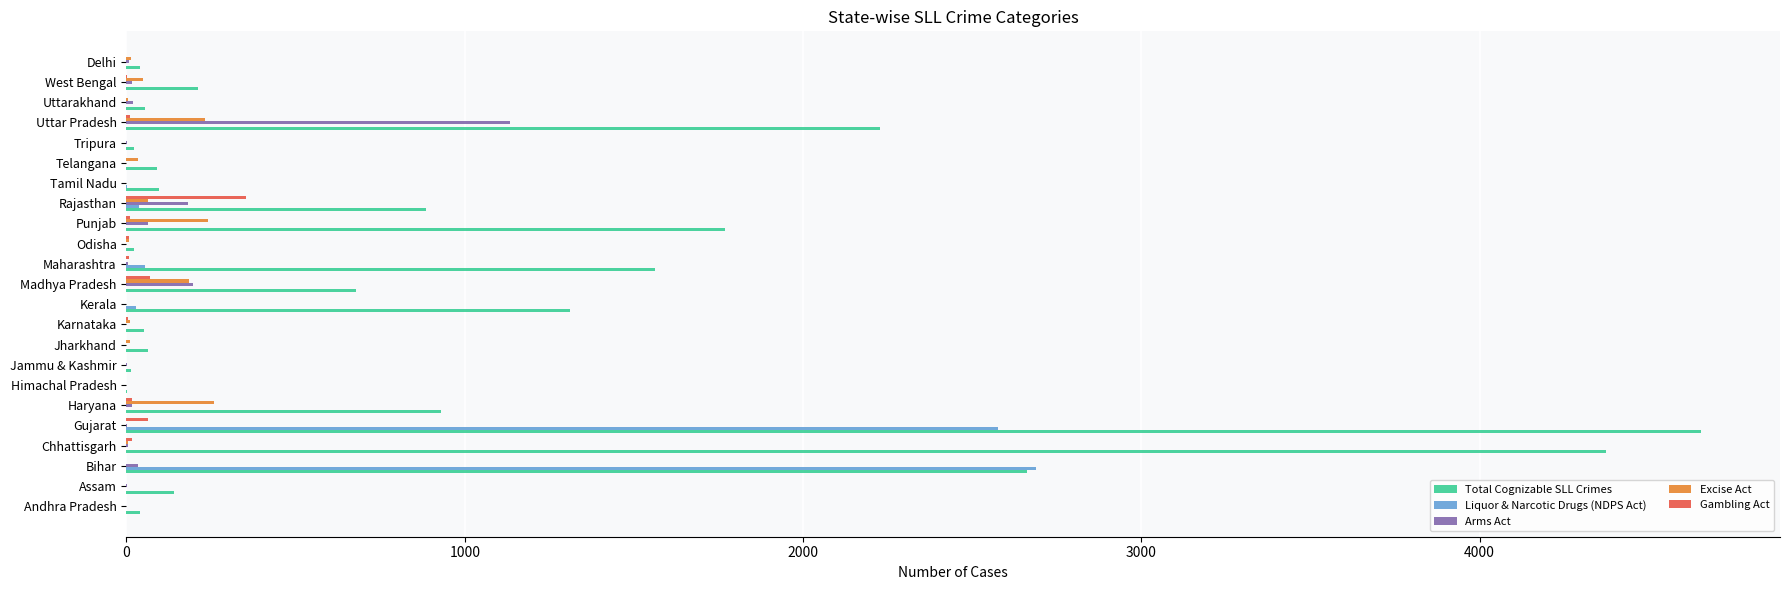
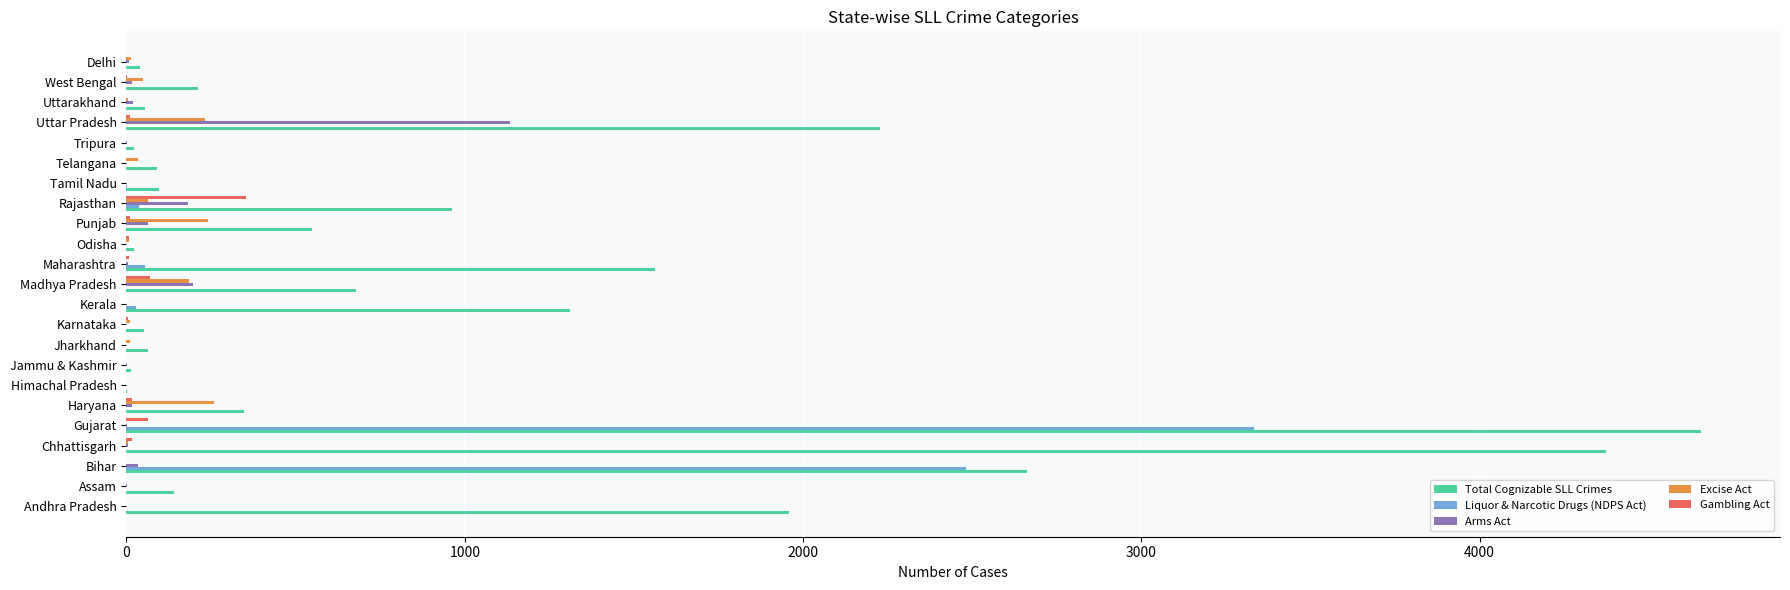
  {
    "Total Cognizable SLL Crimes": {
      "Delhi": 40,
      "West Bengal": 210,
      "Uttarakhand": 60,
      "Uttar Pradesh": 2230,
      "Tripura": 20,
      "Telangana": 90,
      "Tamil Nadu": 100,
-     "Rajasthan": 880,
-     "Punjab": 1770,
+     "Rajasthan": 960,
+     "Punjab": 550,
      "Odisha": 20,
      "Maharashtra": 1560,
      "Madhya Pradesh": 680,
      "Kerala": 1310,
      "Karnataka": 50,
      "Jharkhand": 60,
      "Jammu & Kashmir": 10,
-     "Haryana": 930,
+     "Haryana": 350,
      "Gujarat": 4660,
      "Chhattisgarh": 4370,
      "Bihar": 2660,
      "Assam": 140,
-     "Andhra Pradesh": 40
+     "Andhra Pradesh": 1960
    },
    "Liquor & Narcotic Drugs (NDPS Act)": {
      "Delhi": 0,
      "West Bengal": 0,
      "Uttarakhand": 0,
      "Uttar Pradesh": 0,
      "Tripura": 0,
      "Telangana": 0,
      "Rajasthan": 40,
      "Punjab": 0,
      "Odisha": 0,
      "Maharashtra": 60,
      "Madhya Pradesh": 0,
      "Kerala": 30,
      "Karnataka": 0,
      "Jharkhand": 0,
      "Jammu & Kashmir": 0,
      "Himachal Pradesh": 0,
      "Haryana": 0,
-     "Gujarat": 2580,
+     "Gujarat": 3330,
      "Chhattisgarh": 0,
-     "Bihar": 2690,
+     "Bihar": 2480,
      "Assam": 0,
      "Andhra Pradesh": 0
    },
    "Arms Act": {
      "West Bengal": 20,
      "Uttarakhand": 20,
      "Uttar Pradesh": 1140,
      "Telangana": 0,
      "Tamil Nadu": 0,
      "Rajasthan": 180,
      "Punjab": 60,
      "Odisha": 0,
      "Madhya Pradesh": 200,
      "Kerala": 0,
      "Karnataka": 0,
      "Jharkhand": 0,
      "Himachal Pradesh": 0,
      "Haryana": 20,
      "Bihar": 30,
      "Andhra Pradesh": 0
    }
  }
